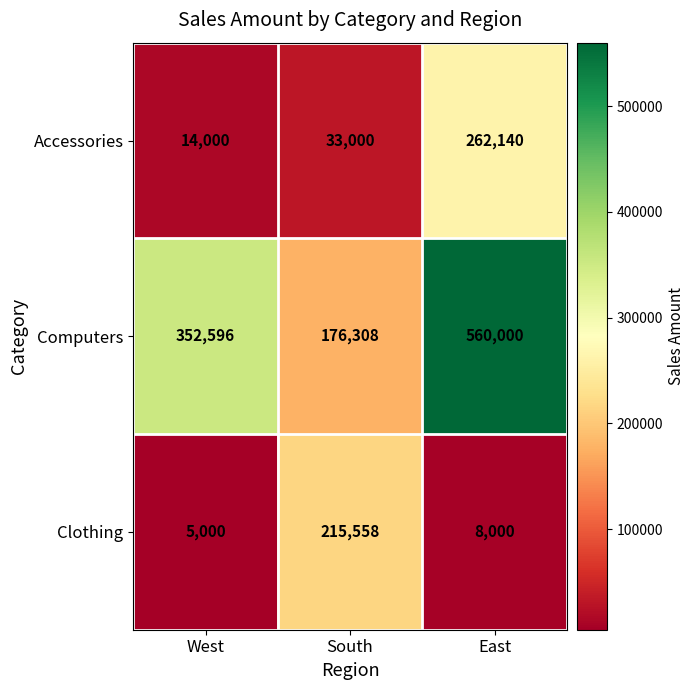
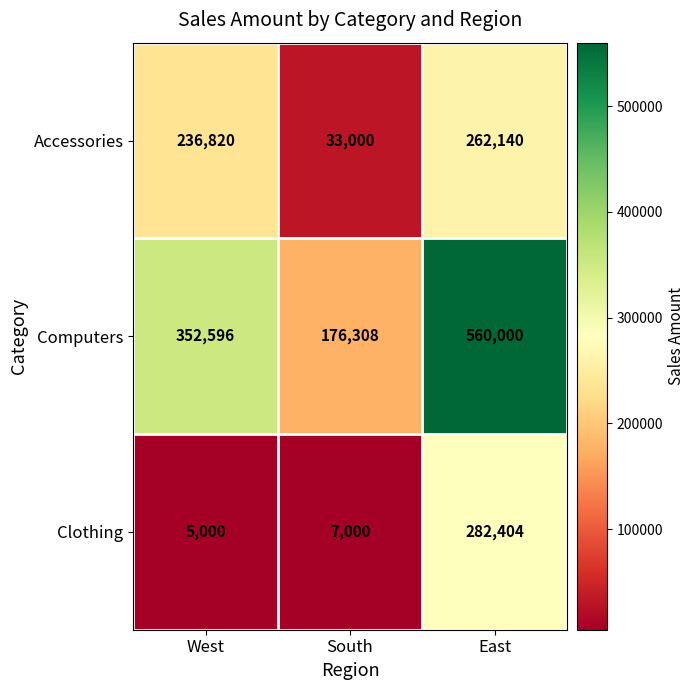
  {
    "Accessories": {
-     "West": "14,000",
+     "West": "236,820",
      "South": "33,000",
      "East": "262,140"
    },
    "Computers": {
      "West": "352,596",
      "South": "176,308",
      "East": "560,000"
    },
    "Clothing": {
      "West": "5,000",
-     "South": "215,558",
-     "East": "8,000"
+     "South": "7,000",
+     "East": "282,404"
    }
  }
